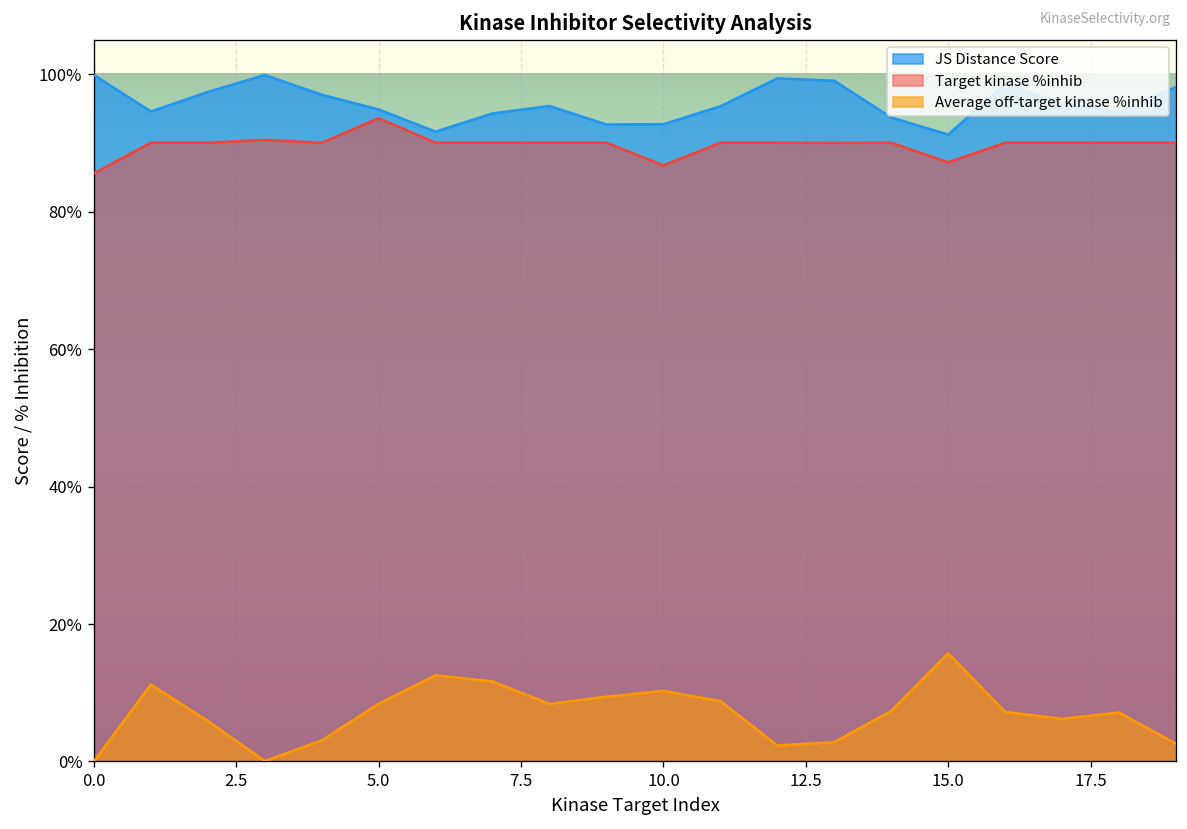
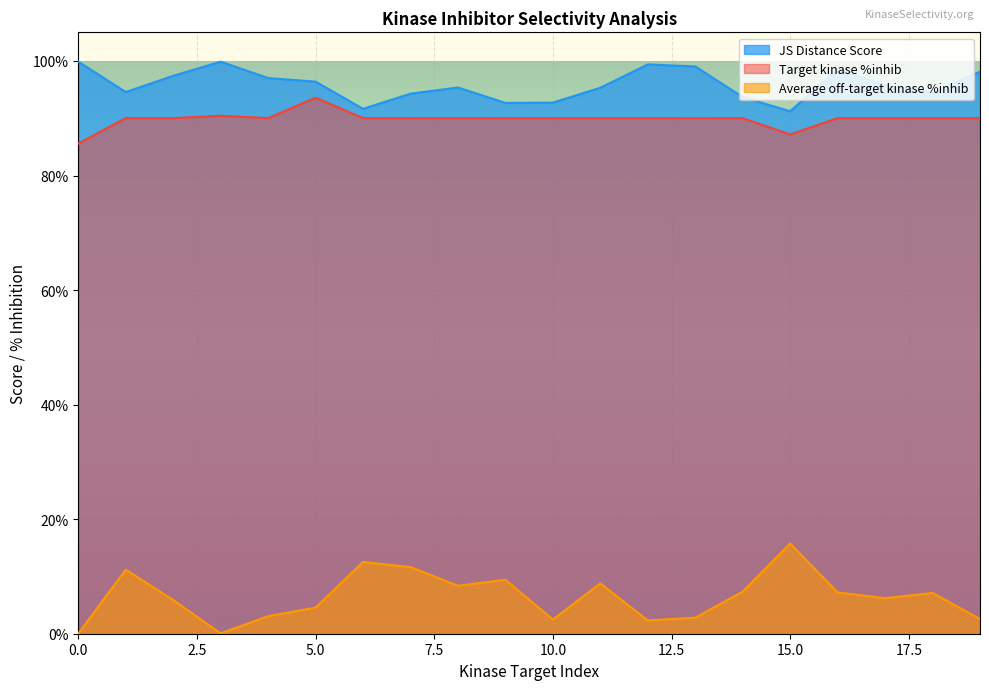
  {
    "JS Distance Score": {
      "0.0": "100%",
-     "5.0": "95%",
+     "5.0": "96%",
      "10.0": "93%",
      "15.0": "91%"
    },
    "Target kinase %inhib": {
      "0.0": "86%",
      "5.0": "94%",
-     "10.0": "87%",
+     "10.0": "90%",
      "15.0": "87%"
    },
    "Average off-target kinase %inhib": {
      "0.0": "0%",
-     "5.0": "8%",
-     "10.0": "10%",
+     "5.0": "5%",
+     "10.0": "2%",
      "15.0": "16%"
    }
  }
